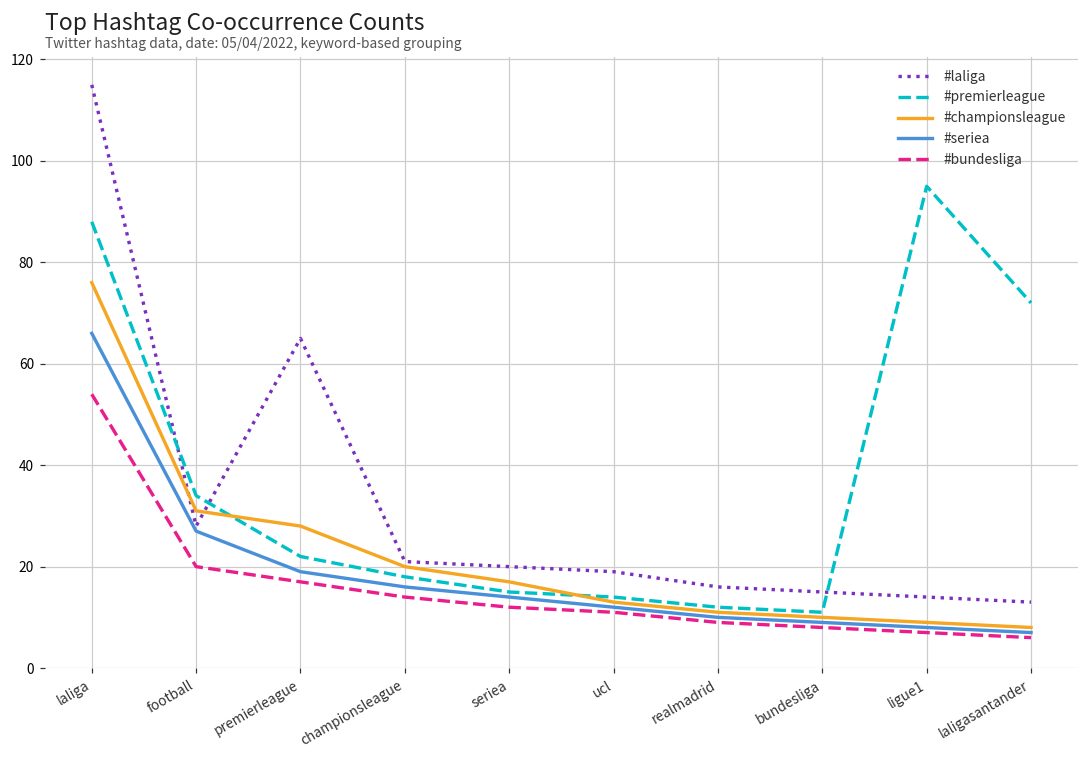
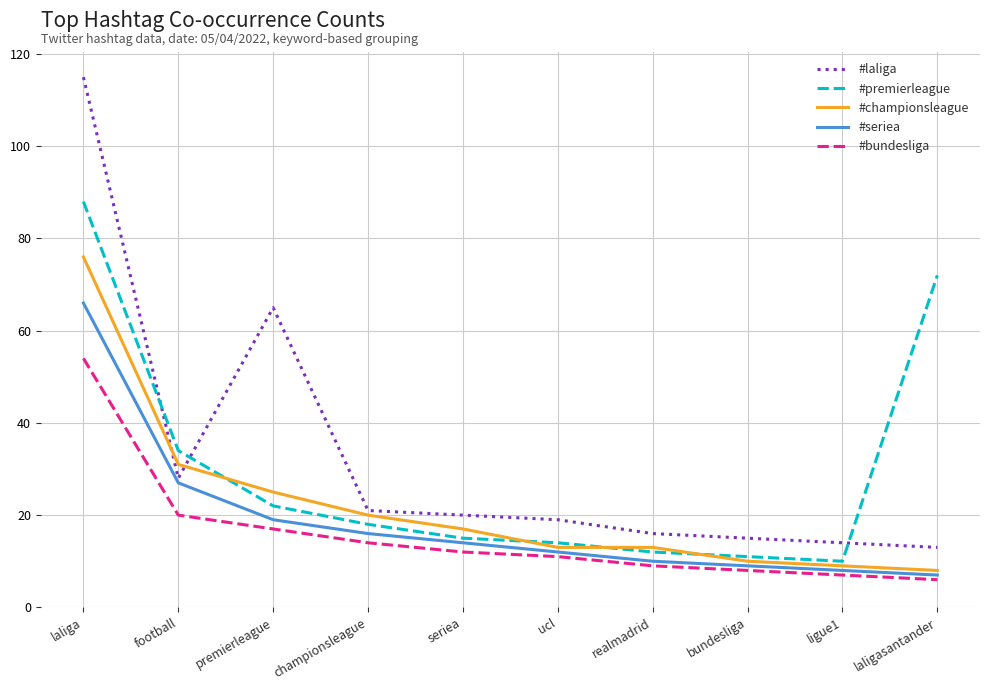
  {
    "#laliga": {
      "laliga": 115,
      "football": 28,
      "premierleague": 65,
      "championsleague": 21,
      "seriea": 20,
      "ucl": 19,
      "realmadrid": 16,
      "bundesliga": 15,
      "ligue1": 14,
      "laligasantander": 13
    },
    "#premierleague": {
      "laliga": 88,
      "football": 34,
      "premierleague": 22,
      "championsleague": 18,
      "seriea": 15,
      "ucl": 14,
      "realmadrid": 12,
      "bundesliga": 11,
-     "ligue1": 95,
+     "ligue1": 10,
      "laligasantander": 72
    },
    "#championsleague": {
      "laliga": 76,
      "football": 31,
-     "premierleague": 28,
+     "premierleague": 25,
      "championsleague": 20,
      "seriea": 17,
      "ucl": 13,
-     "realmadrid": 11,
+     "realmadrid": 13,
      "bundesliga": 10,
      "ligue1": 9,
      "laligasantander": 8
    },
    "#seriea": {
      "laliga": 66,
      "football": 27,
      "premierleague": 19,
      "championsleague": 16,
      "seriea": 14,
      "ucl": 12,
      "realmadrid": 10,
      "bundesliga": 9,
      "ligue1": 8,
      "laligasantander": 7
    },
    "#bundesliga": {
      "laliga": 54,
      "football": 20,
      "premierleague": 17,
      "championsleague": 14,
      "seriea": 12,
      "ucl": 11,
      "realmadrid": 9,
      "bundesliga": 8,
      "ligue1": 7,
      "laligasantander": 6
    }
  }
